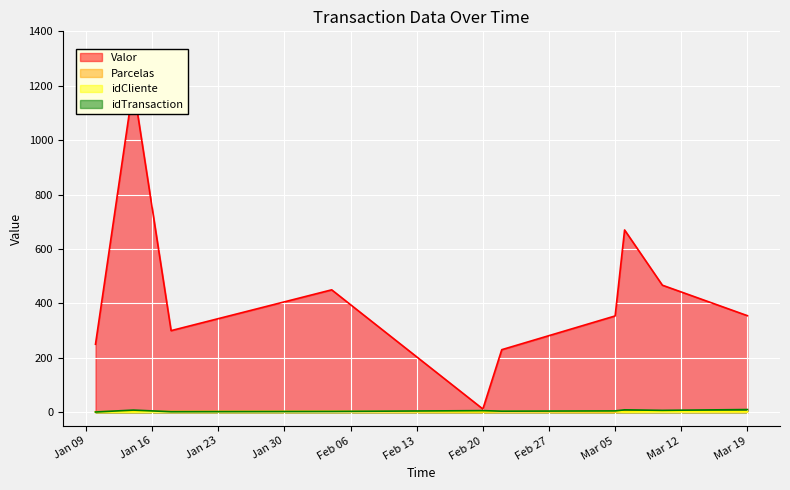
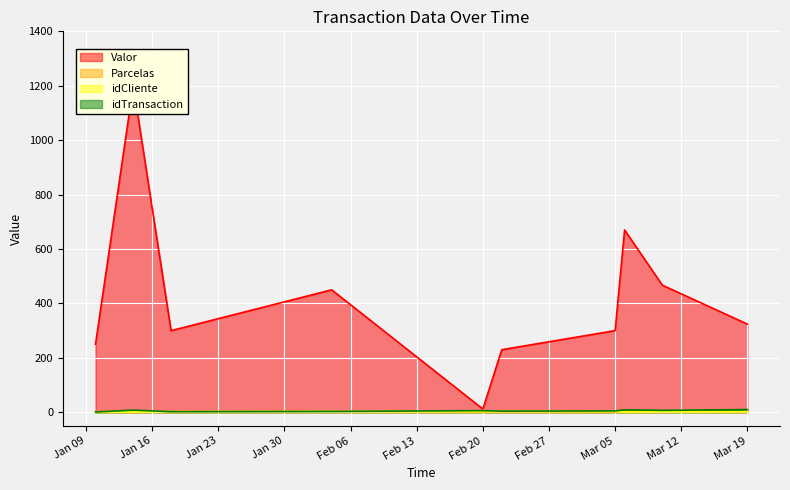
  {
    "Valor": {
-     "Mar 05": 350,
-     "Mar 19": 360
+     "Mar 05": 300,
+     "Mar 19": 320
    }
  }
